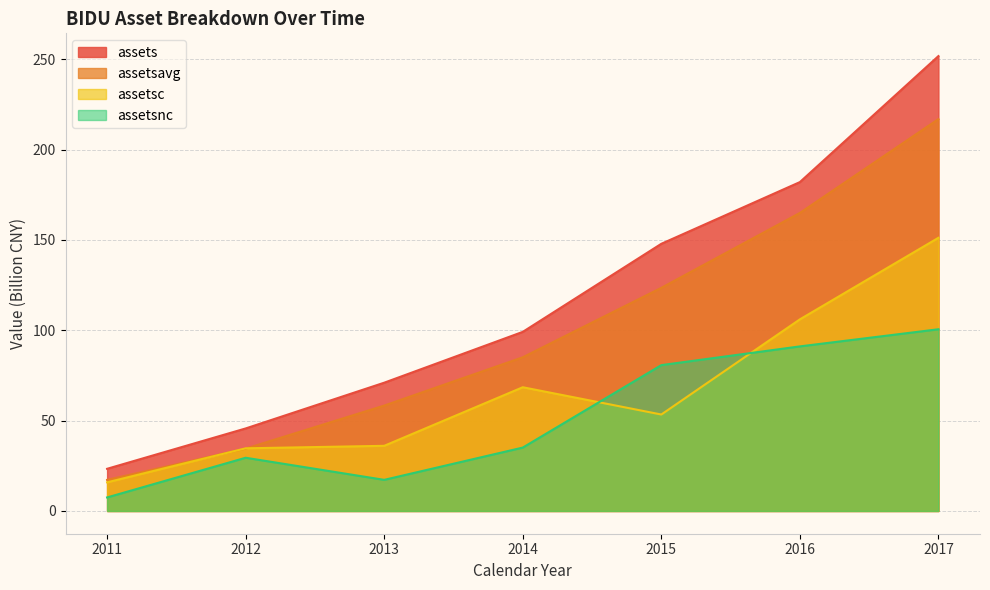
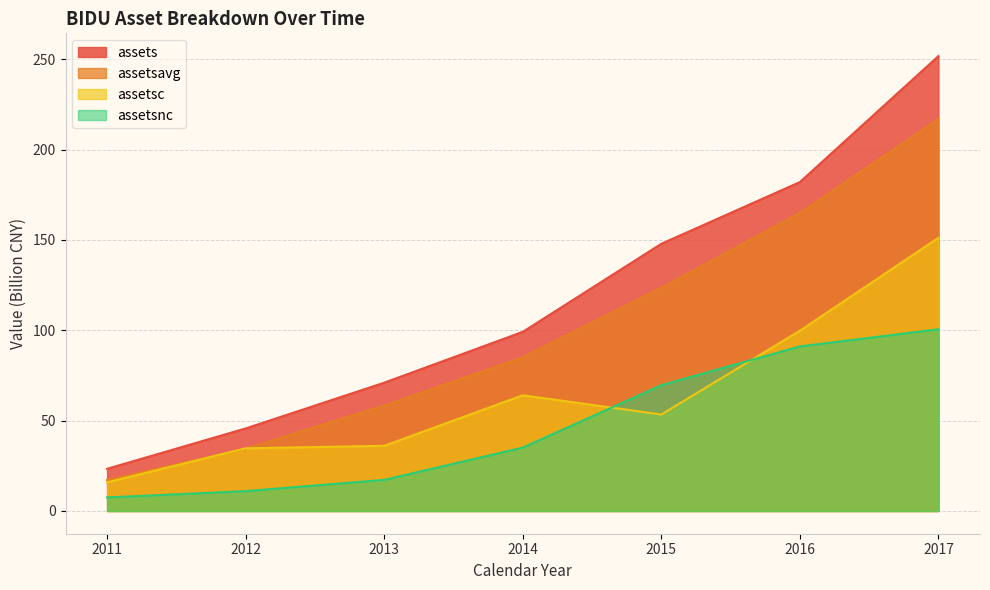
  {
    "assetsc": {
      "2013": 36,
-     "2014": 68,
+     "2014": 64,
      "2015": 53,
-     "2016": 106,
+     "2016": 100,
      "2017": 151
    },
    "assetsnc": {
      "2011": 7,
-     "2012": 29,
+     "2012": 11,
      "2013": 17,
      "2014": 35,
-     "2015": 81,
+     "2015": 70,
      "2016": 91,
      "2017": 101
    }
  }
